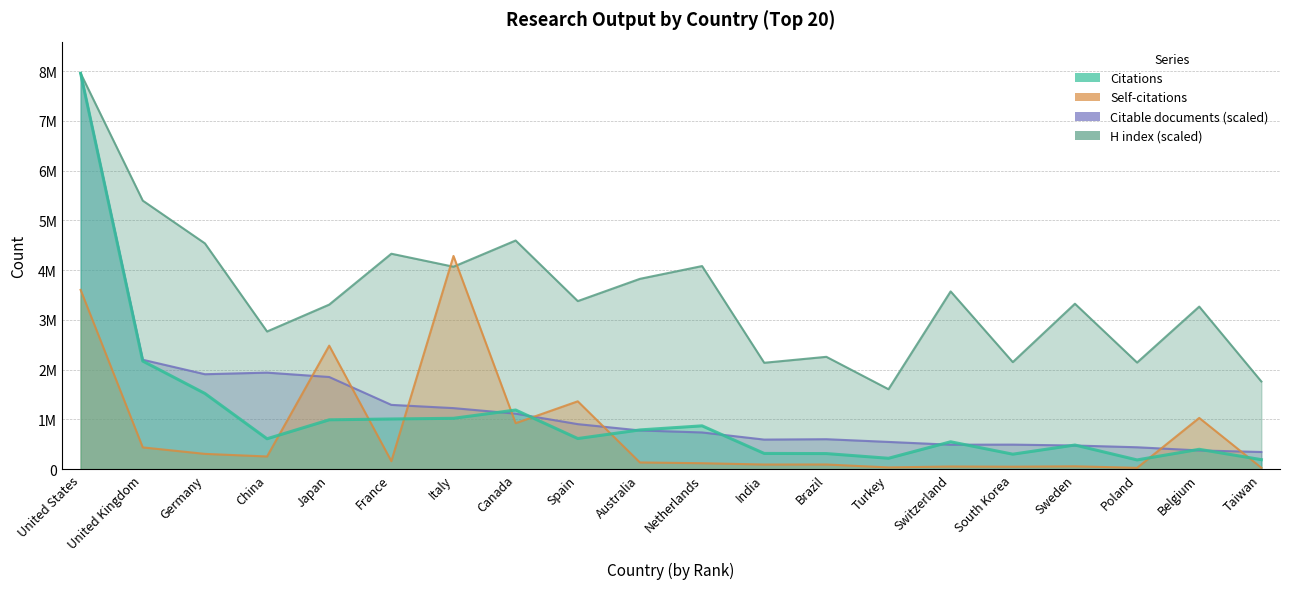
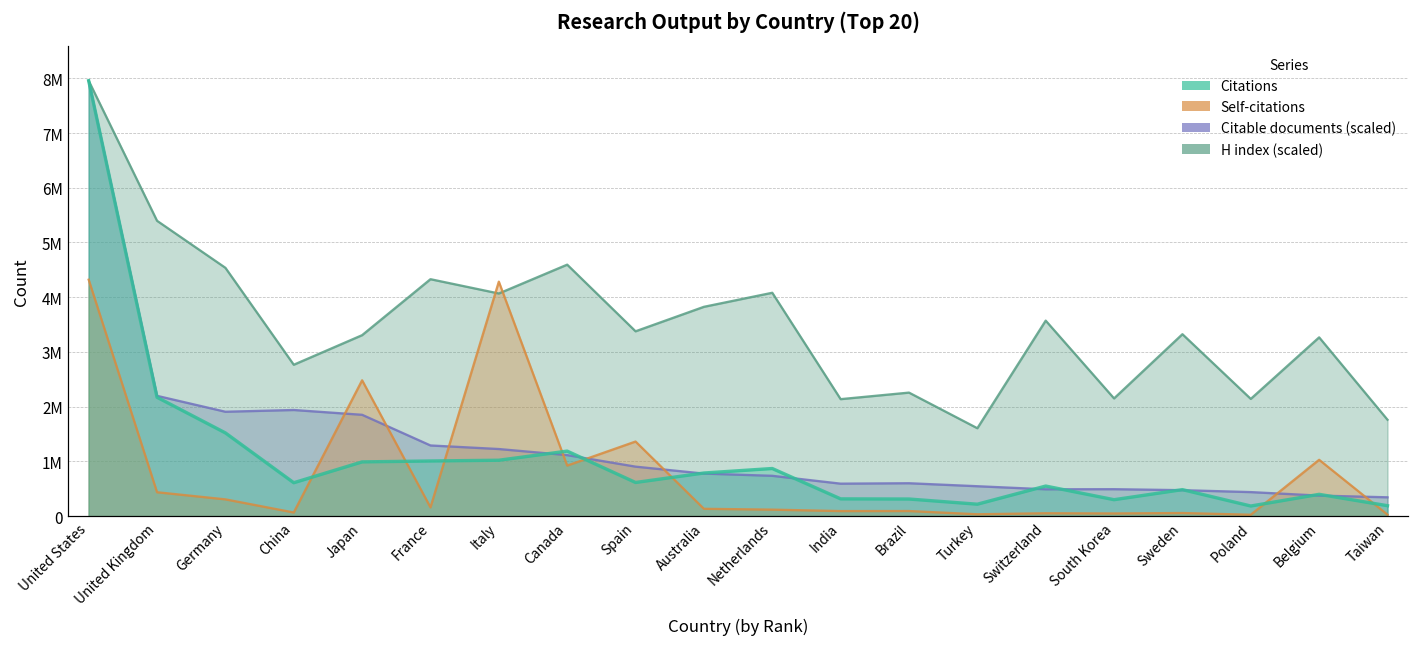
  {
    "Self-citations": {
-     "United States": 3600000,
+     "United States": 4300000,
      "United Kingdom": 400000,
      "Germany": 300000,
-     "China": 300000,
+     "China": 100000,
      "Japan": 2500000,
      "France": 200000,
      "Italy": 4300000,
      "Canada": 900000,
      "Spain": 1400000,
      "Australia": 100000,
      "Netherlands": 100000,
      "India": 100000,
      "Brazil": 100000,
      "Turkey": 0,
      "Switzerland": 100000,
      "South Korea": 0,
      "Sweden": 100000,
      "Poland": 0,
      "Belgium": 1000000,
      "Taiwan": 0
    }
  }
